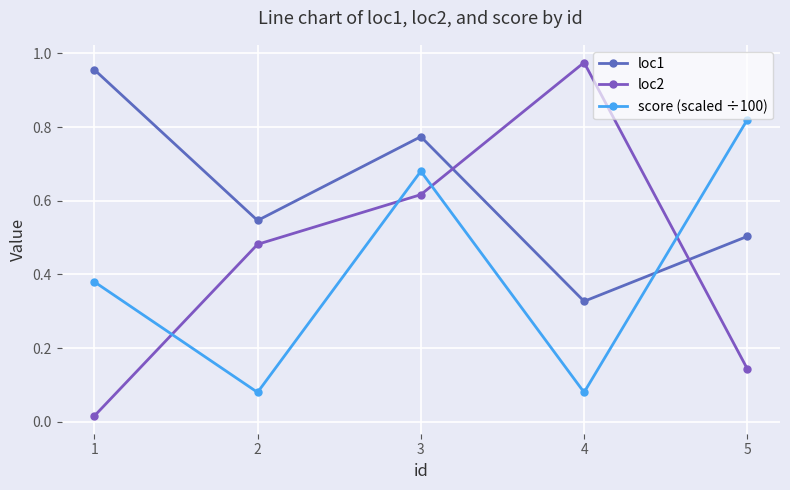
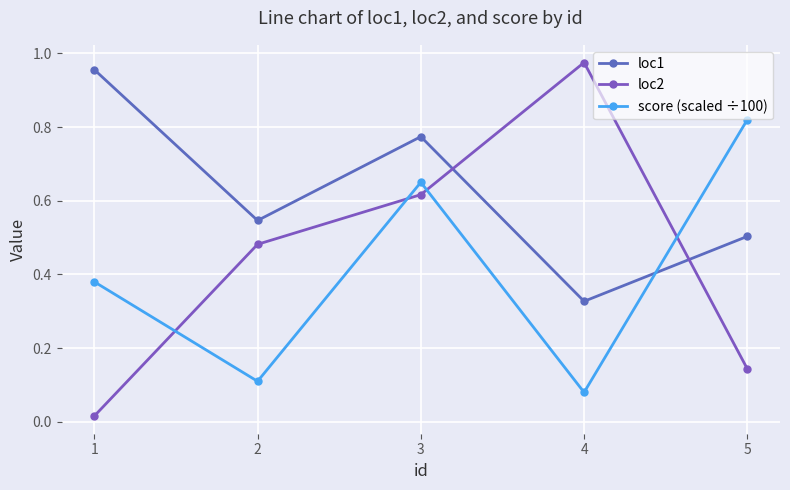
  {
    "score (scaled ÷100)": {
      "1": 0.38,
-     "2": 0.08,
-     "3": 0.68,
+     "2": 0.11,
+     "3": 0.65,
      "4": 0.08,
      "5": 0.82
    }
  }
